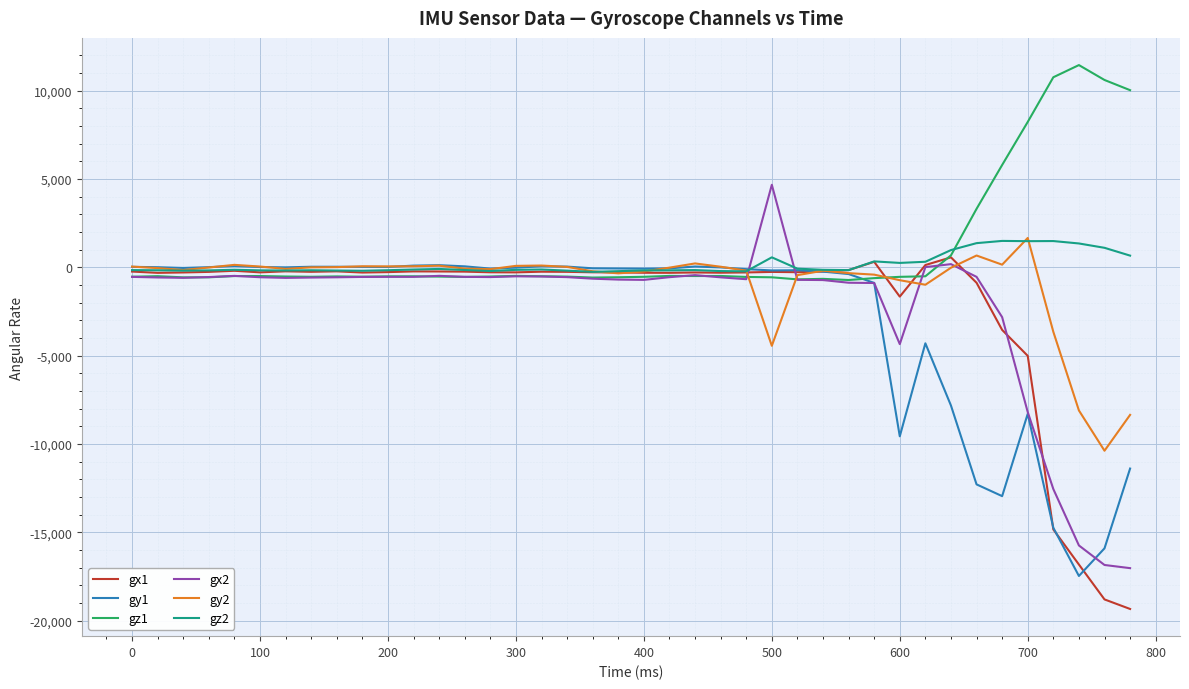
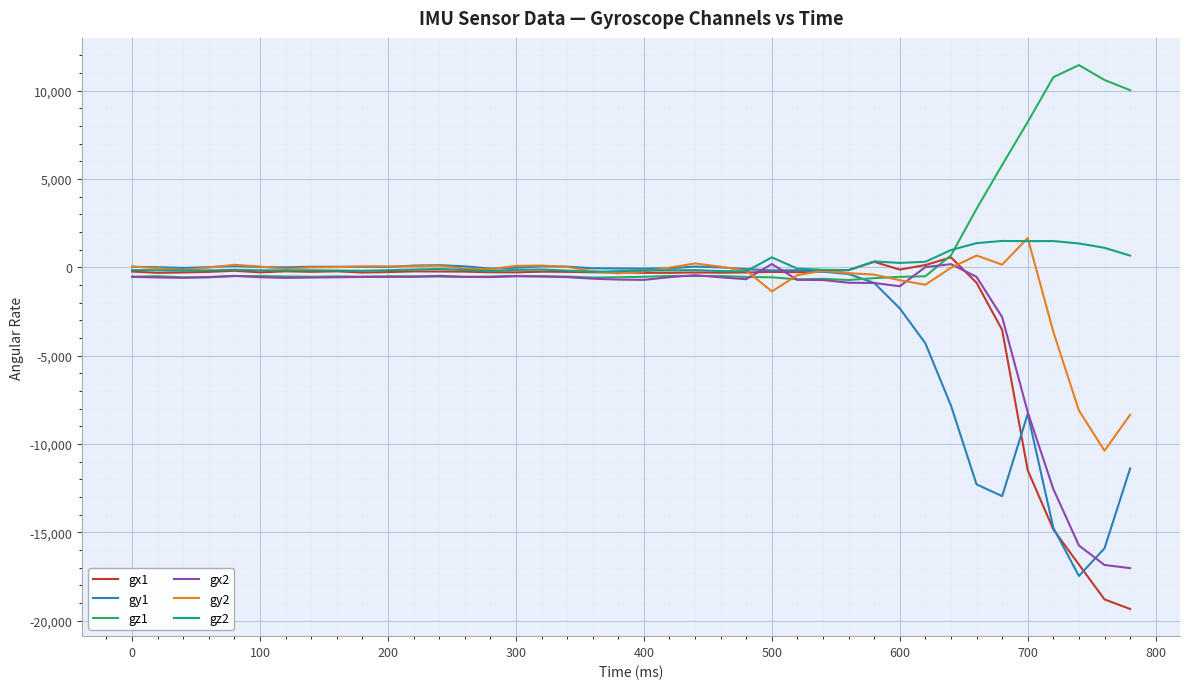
  {
    "gx1": {
-     "600": "-1,700",
-     "700": "-5,000"
+     "600": "-100",
+     "700": "-11,500"
    },
    "gy1": {
-     "600": "-9,600"
+     "600": "-2,300"
    },
    "gx2": {
      "400": "-700",
-     "500": "4,700",
-     "600": "-4,400"
+     "500": "200",
+     "600": "-1,100"
    },
    "gy2": {
-     "500": "-4,400",
+     "500": "-1,400",
      "600": "-700",
      "700": "1,700"
    }
  }
